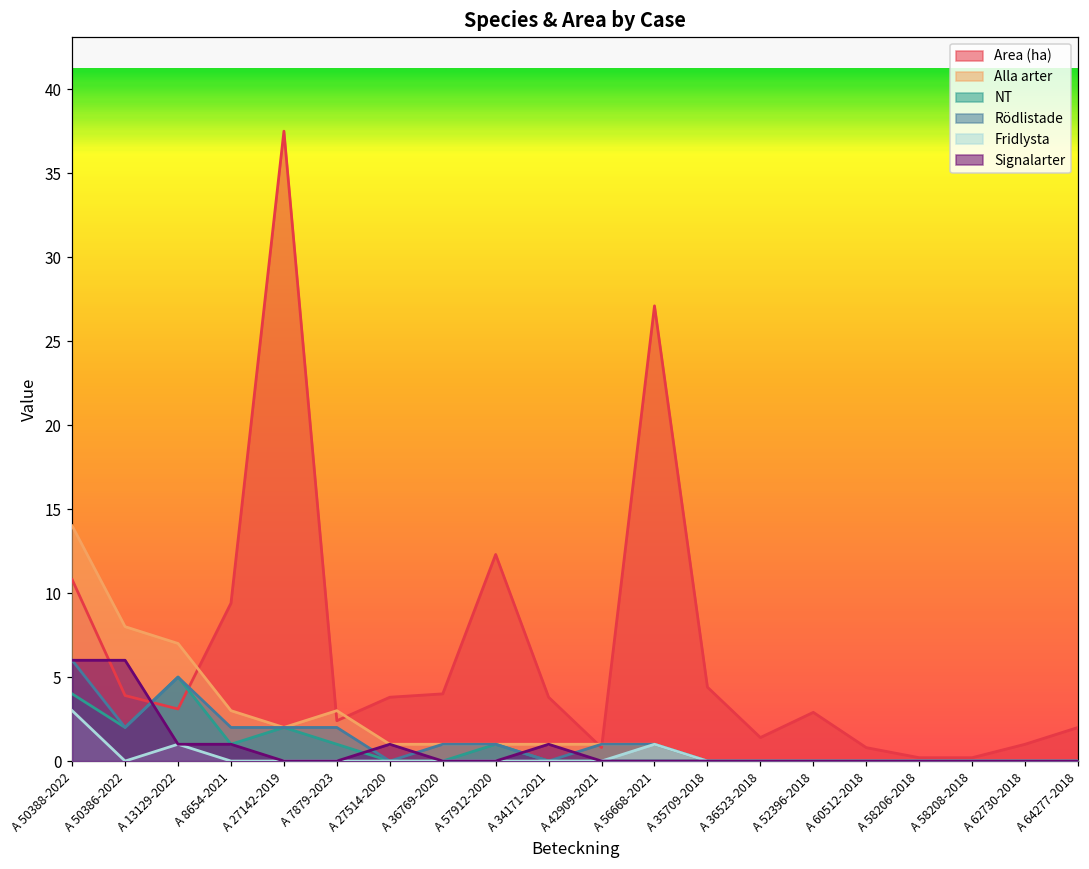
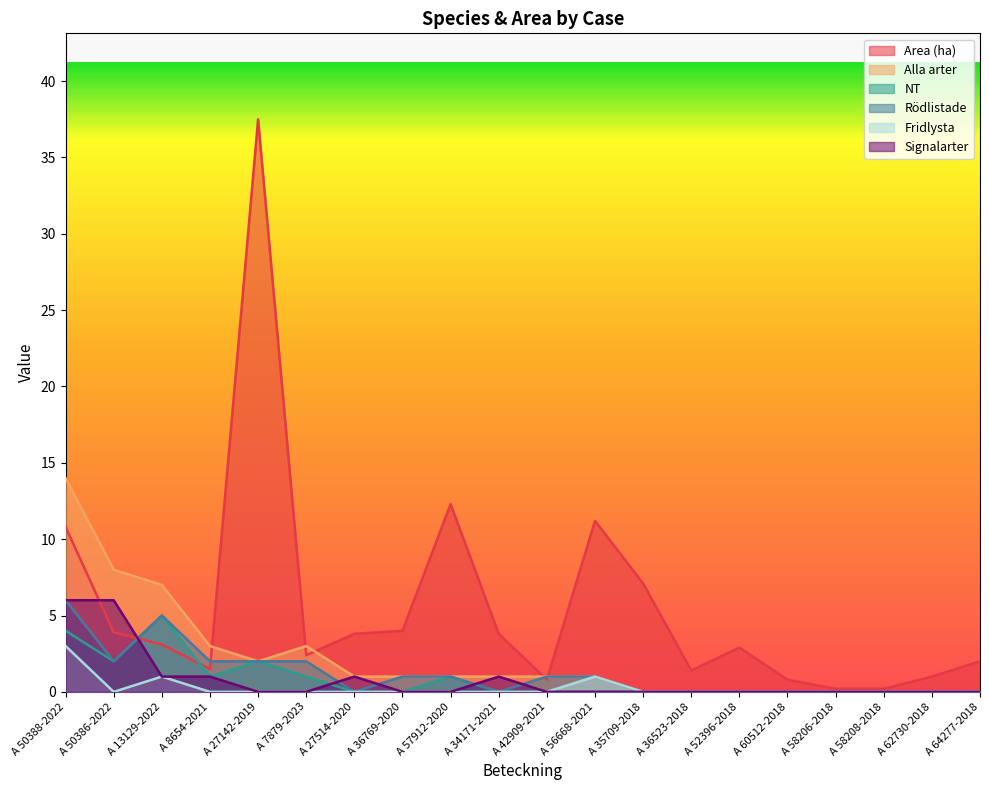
  {
    "Area (ha)": {
      "A 50388-2022": 10.8,
      "A 50386-2022": 3.9,
      "A 13129-2022": 3.1,
-     "A 8654-2021": 9.4,
+     "A 8654-2021": 1.5,
      "A 27142-2019": 37.5,
      "A 7879-2023": 2.4,
      "A 27514-2020": 3.8,
      "A 36769-2020": 4.0,
      "A 57912-2020": 12.3,
      "A 34171-2021": 3.8,
      "A 42909-2021": 0.8,
-     "A 56668-2021": 27.1,
-     "A 35709-2018": 4.4,
+     "A 56668-2021": 11.2,
+     "A 35709-2018": 7.1,
      "A 36523-2018": 1.4,
      "A 52396-2018": 2.9,
      "A 60512-2018": 0.8,
      "A 58206-2018": 0.2,
      "A 58208-2018": 0.2,
      "A 62730-2018": 1.0,
      "A 64277-2018": 2.0
    },
    "Alla arter": {
      "A 50388-2022": 14.0,
      "A 50386-2022": 8.0,
      "A 13129-2022": 7.0,
      "A 8654-2021": 3.0,
      "A 7879-2023": 3.0
    },
    "Fridlysta": {
      "A 50388-2022": 3.0,
      "A 50386-2022": 0.0,
      "A 8654-2021": 0.0
    },
    "Signalarter": {
      "A 50386-2022": 6.0
    }
  }
